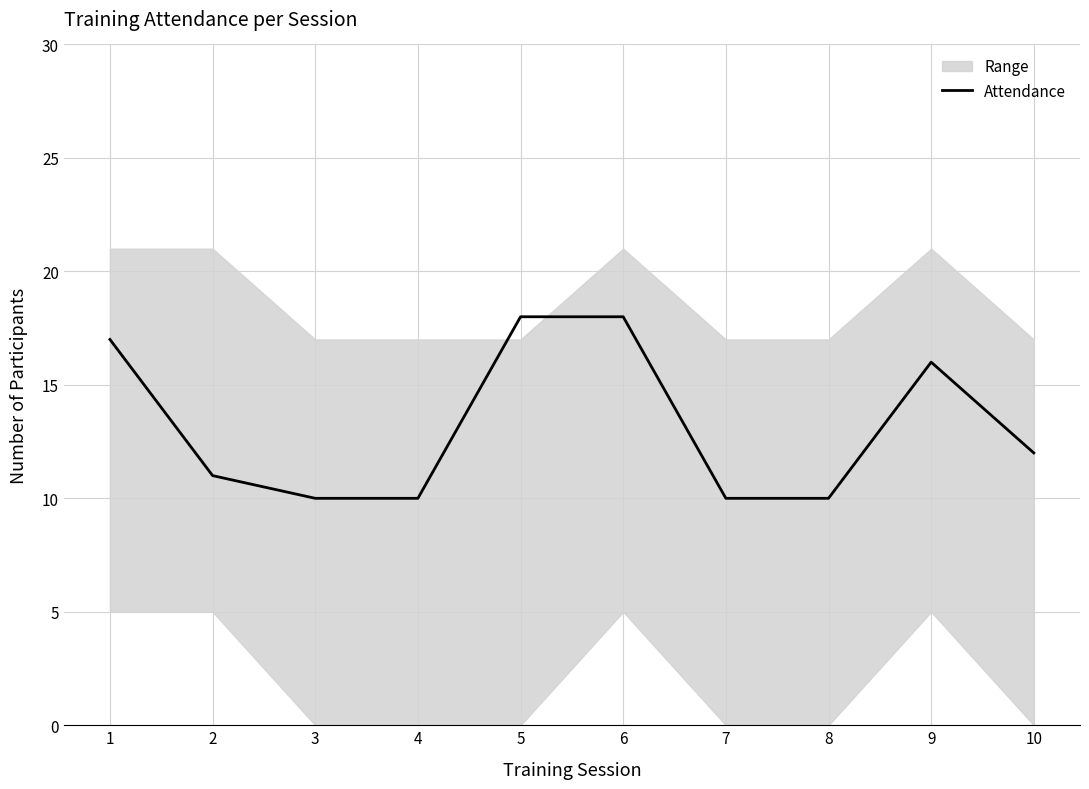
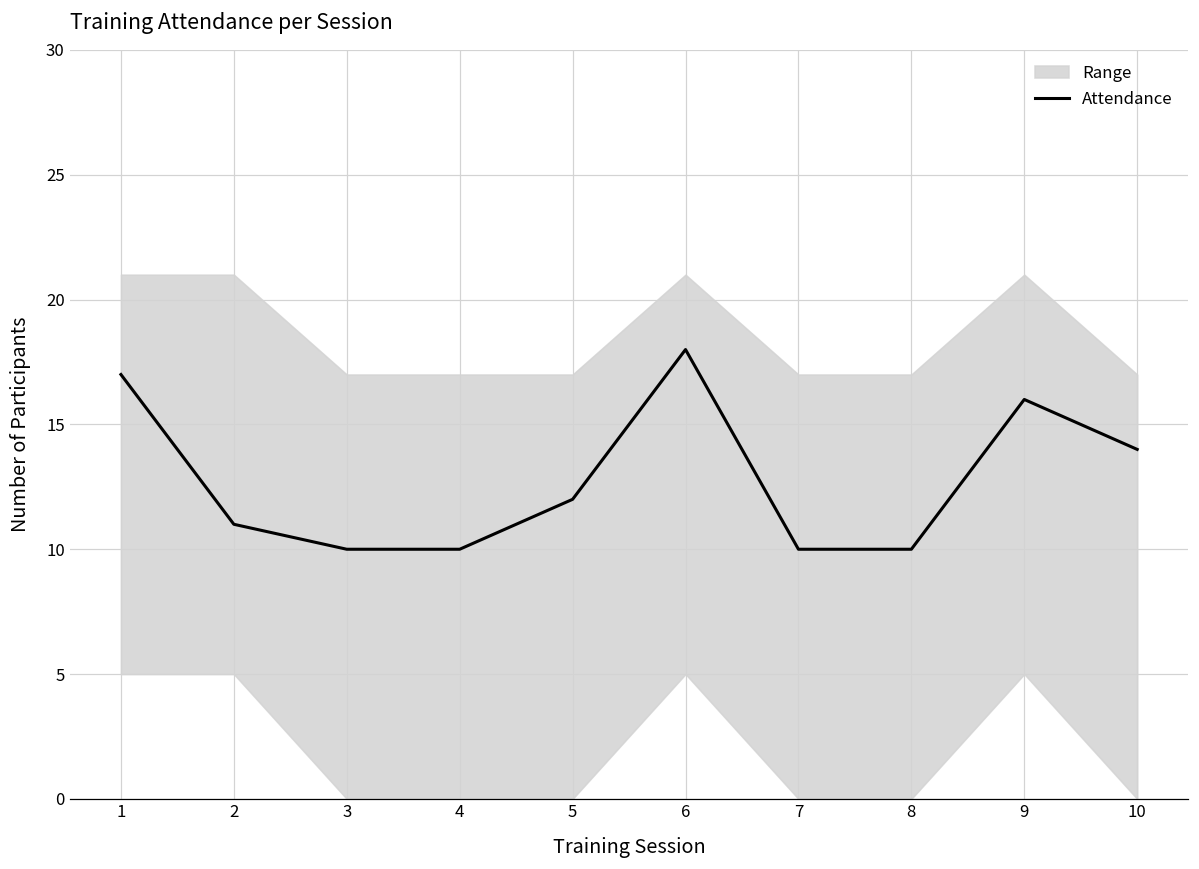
  {
    "Attendance": {
      "1": 17,
      "2": 11,
      "3": 10,
      "4": 10,
-     "5": 18,
+     "5": 12,
      "6": 18,
      "7": 10,
      "8": 10,
      "9": 16,
-     "10": 12
+     "10": 14
    }
  }
